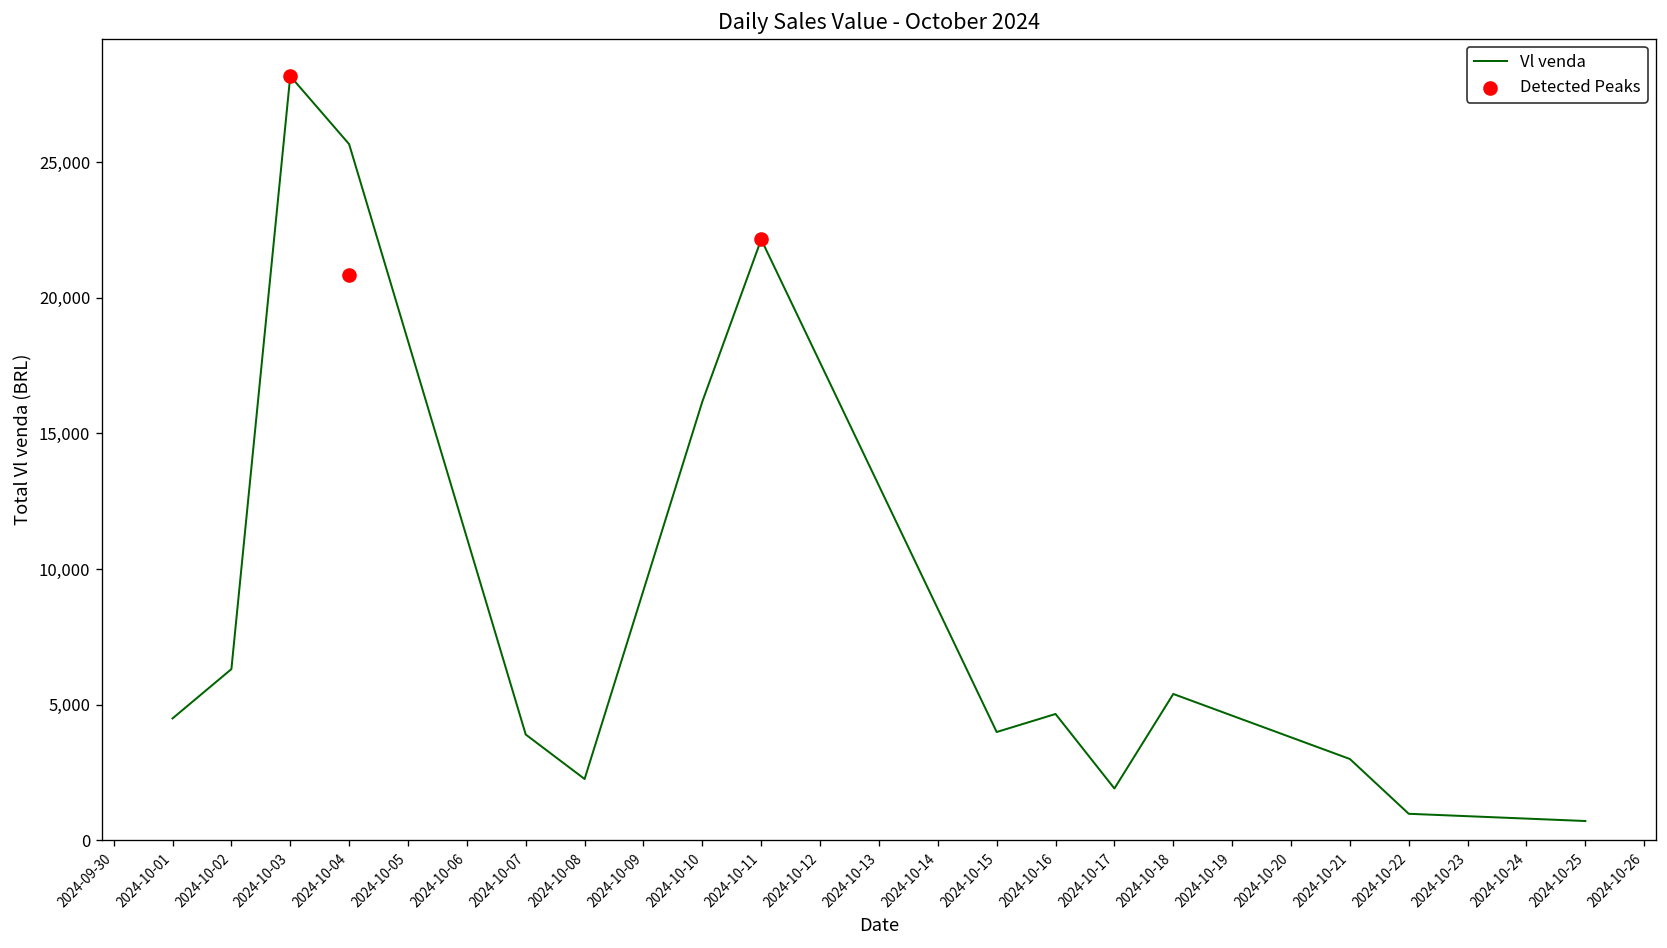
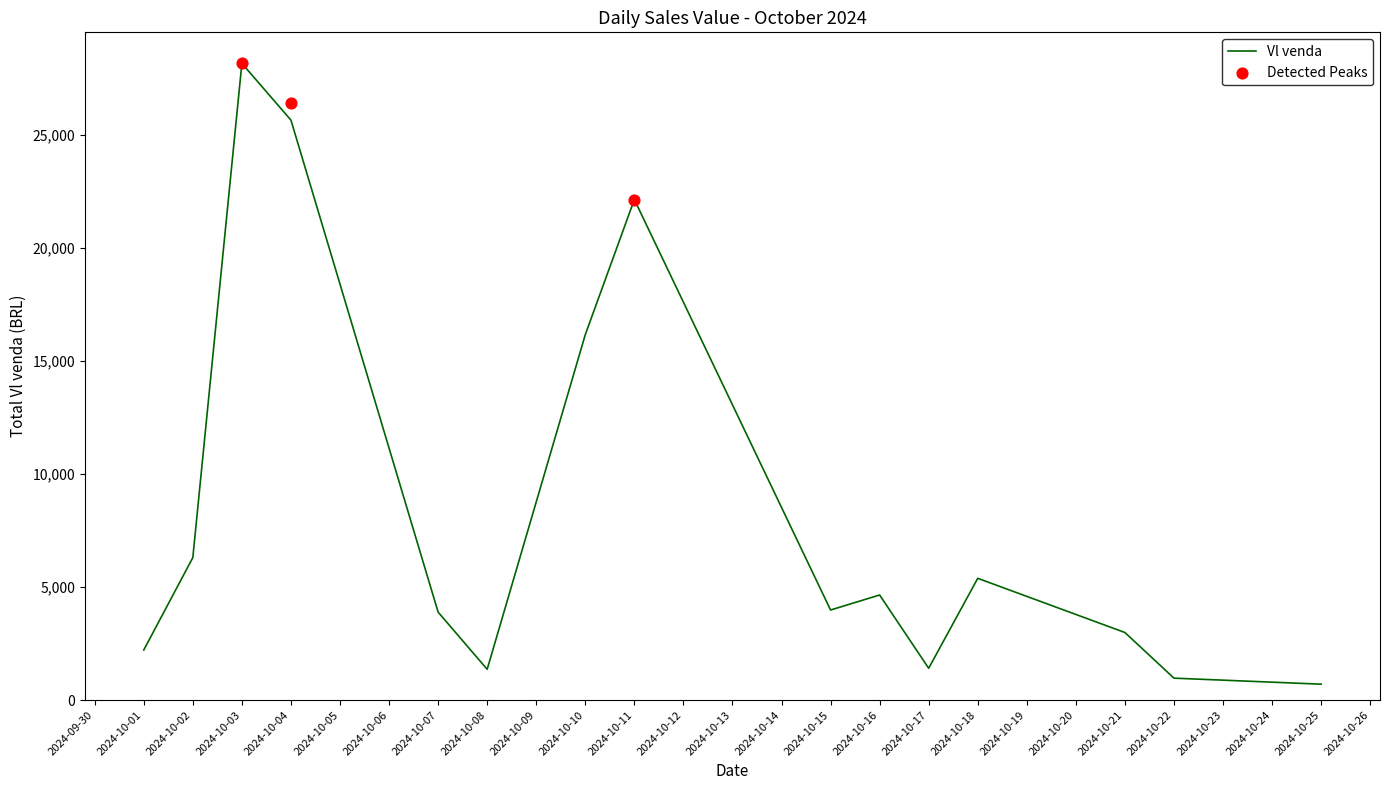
  {
    "Vl venda": {
-     "2024-10-01": "4,500",
+     "2024-10-01": "2,200",
      "2024-10-02": "6,300",
      "2024-10-04": "25,700",
      "2024-10-07": "3,900",
-     "2024-10-08": "2,300",
+     "2024-10-08": "1,400",
      "2024-10-10": "16,200",
      "2024-10-15": "4,000",
      "2024-10-16": "4,700",
-     "2024-10-17": "1,900",
+     "2024-10-17": "1,400",
      "2024-10-18": "5,400",
      "2024-10-21": "3,000",
      "2024-10-22": "1,000",
      "2024-10-25": "700"
    },
    "Detected Peaks": {
-     "2024-10-04": "20,800"
+     "2024-10-04": "26,400"
    }
  }
